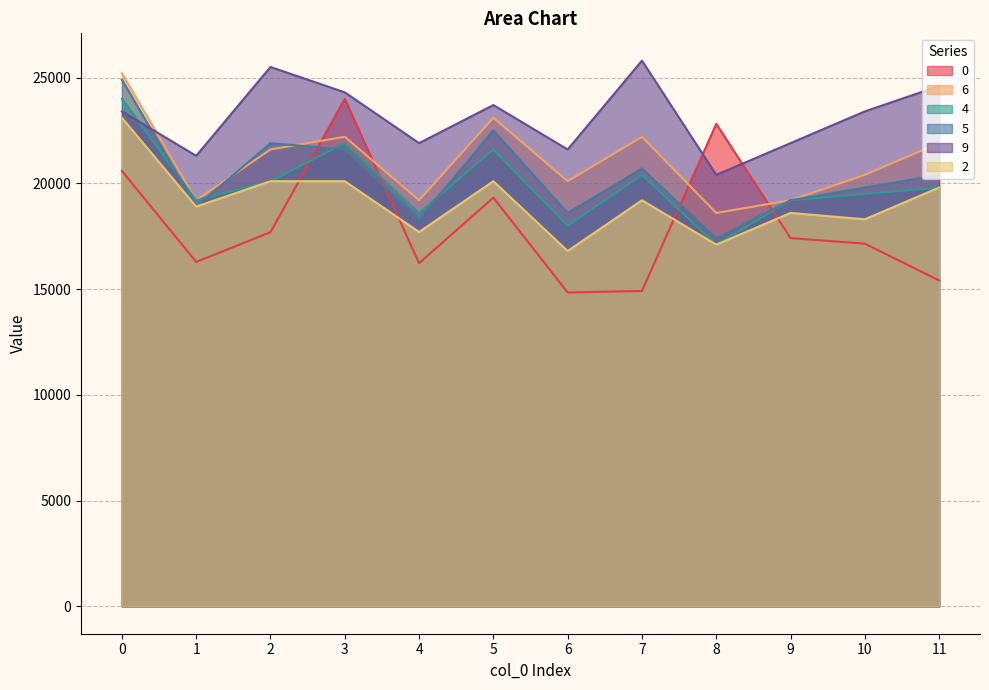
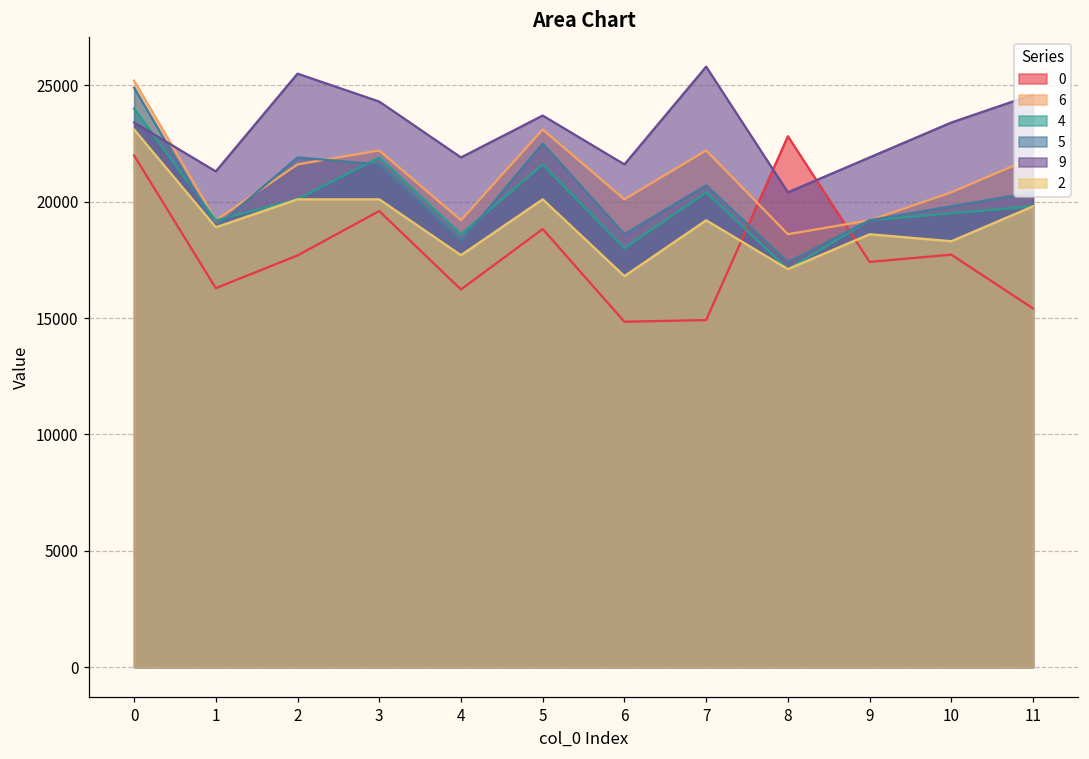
  {
    "0": {
-     "0": 20600,
+     "0": 22000,
      "1": 16300,
      "2": 17700,
-     "3": 24000,
+     "3": 19600,
      "4": 16200,
-     "5": 19300,
+     "5": 18800,
      "6": 14800,
      "7": 14900,
      "8": 22800,
      "9": 17400,
-     "10": 17100,
+     "10": 17700,
      "11": 15400
    }
  }
